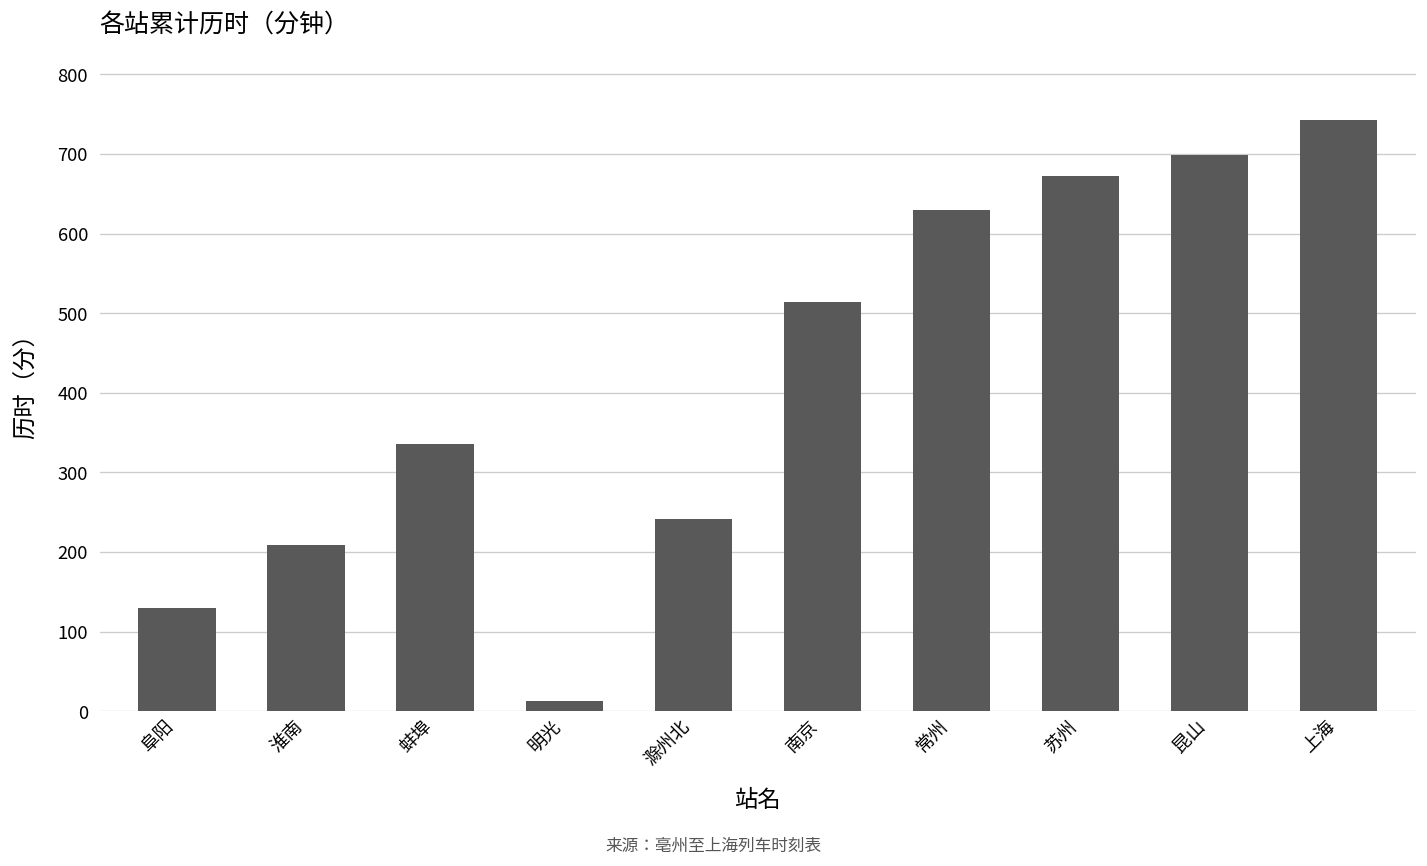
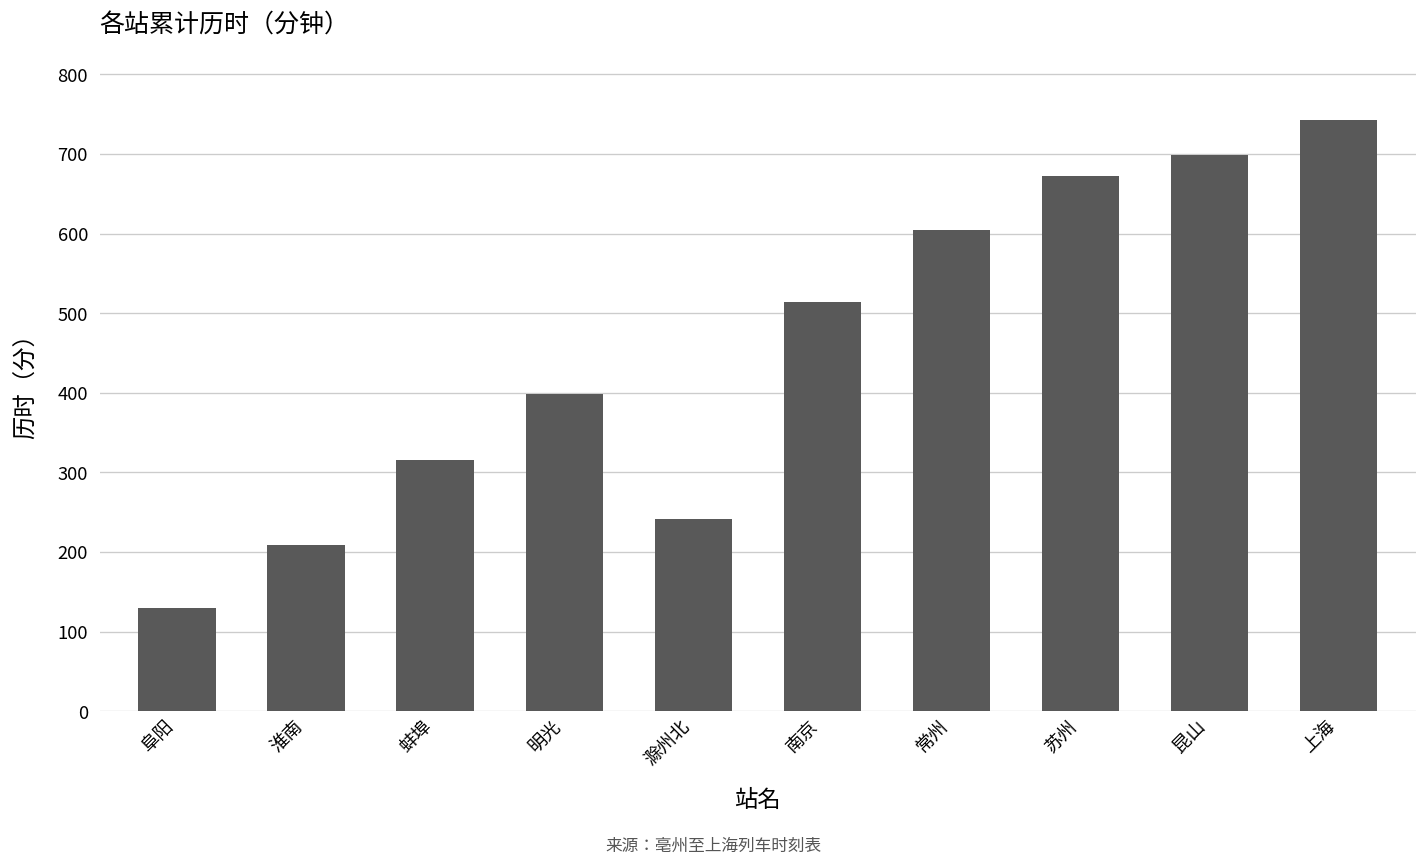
  {
    "阜阳": 130,
    "淮南": 210,
-   "蚌埠": 340,
-   "明光": 10,
+   "蚌埠": 320,
+   "明光": 400,
    "滁州北": 240,
    "南京": 510,
-   "常州": 630,
+   "常州": 600,
    "苏州": 670,
    "昆山": 700,
    "上海": 740
  }
